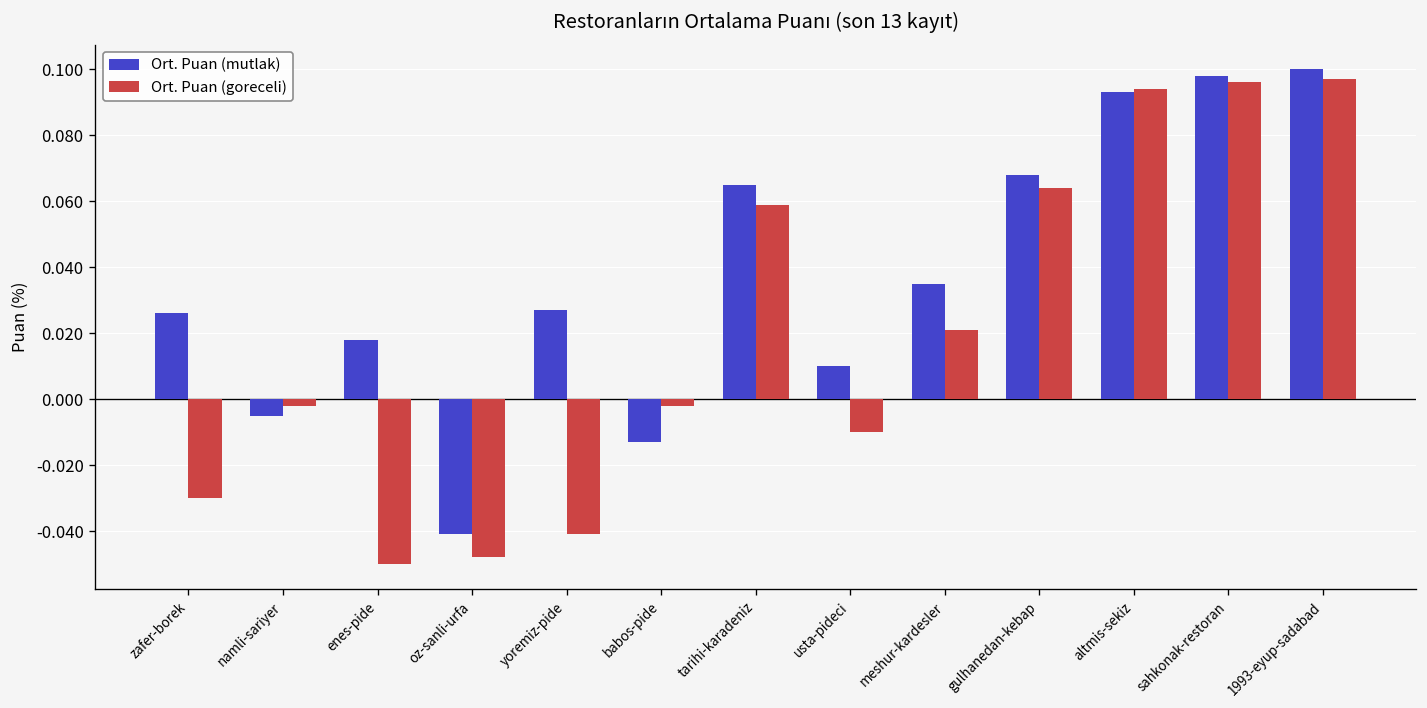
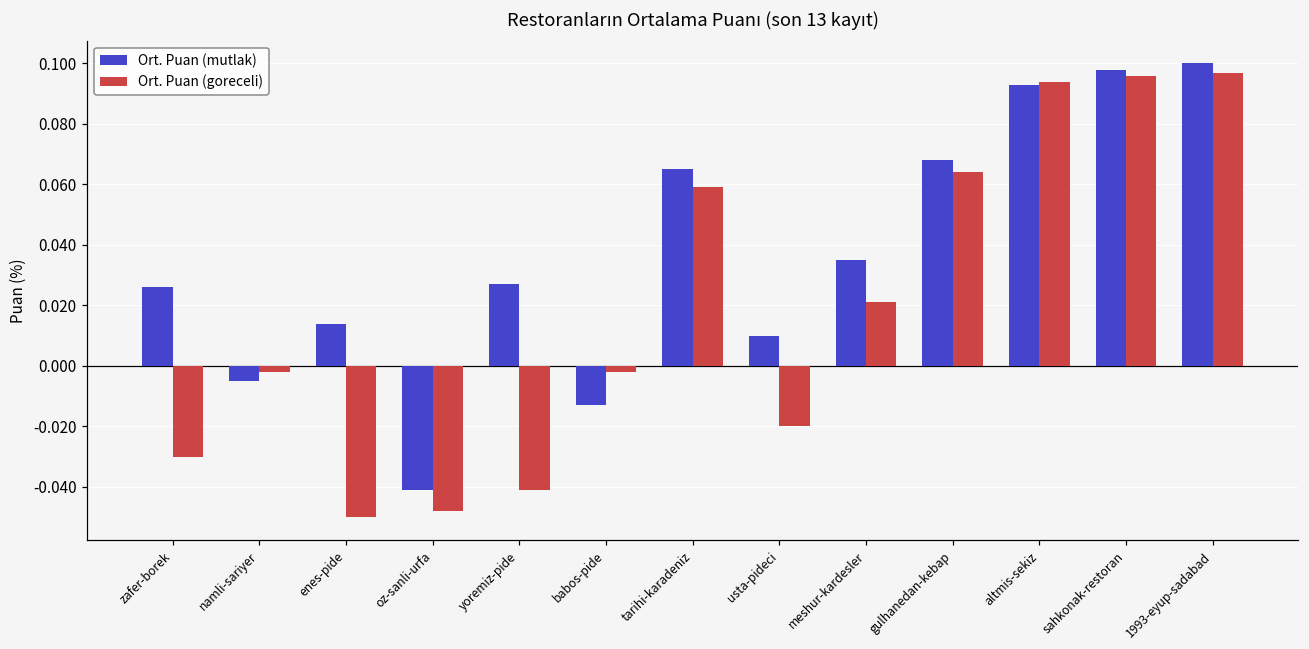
  {
    "Ort. Puan (mutlak)": {
      "zafer-borek": 0.026,
      "namli-sariyer": -0.005,
-     "enes-pide": 0.018,
+     "enes-pide": 0.014,
      "oz-sanli-urfa": -0.041,
      "yoremiz-pide": 0.027,
      "babos-pide": -0.013,
      "tarihi-karadeniz": 0.065,
      "usta-pideci": 0.010,
      "meshur-kardesler": 0.035,
      "gulhanedan-kebap": 0.068,
      "altmis-sekiz": 0.093,
      "sahkonak-restoran": 0.098,
      "1993-eyup-sadabad": 0.100
    },
    "Ort. Puan (goreceli)": {
      "zafer-borek": -0.03,
      "namli-sariyer": -0.002,
      "enes-pide": -0.05,
      "oz-sanli-urfa": -0.048,
      "yoremiz-pide": -0.041,
      "babos-pide": -0.002,
      "tarihi-karadeniz": 0.059,
-     "usta-pideci": -0.01,
+     "usta-pideci": -0.02,
      "meshur-kardesler": 0.021,
      "gulhanedan-kebap": 0.064,
      "altmis-sekiz": 0.094,
      "sahkonak-restoran": 0.096,
      "1993-eyup-sadabad": 0.097
    }
  }
